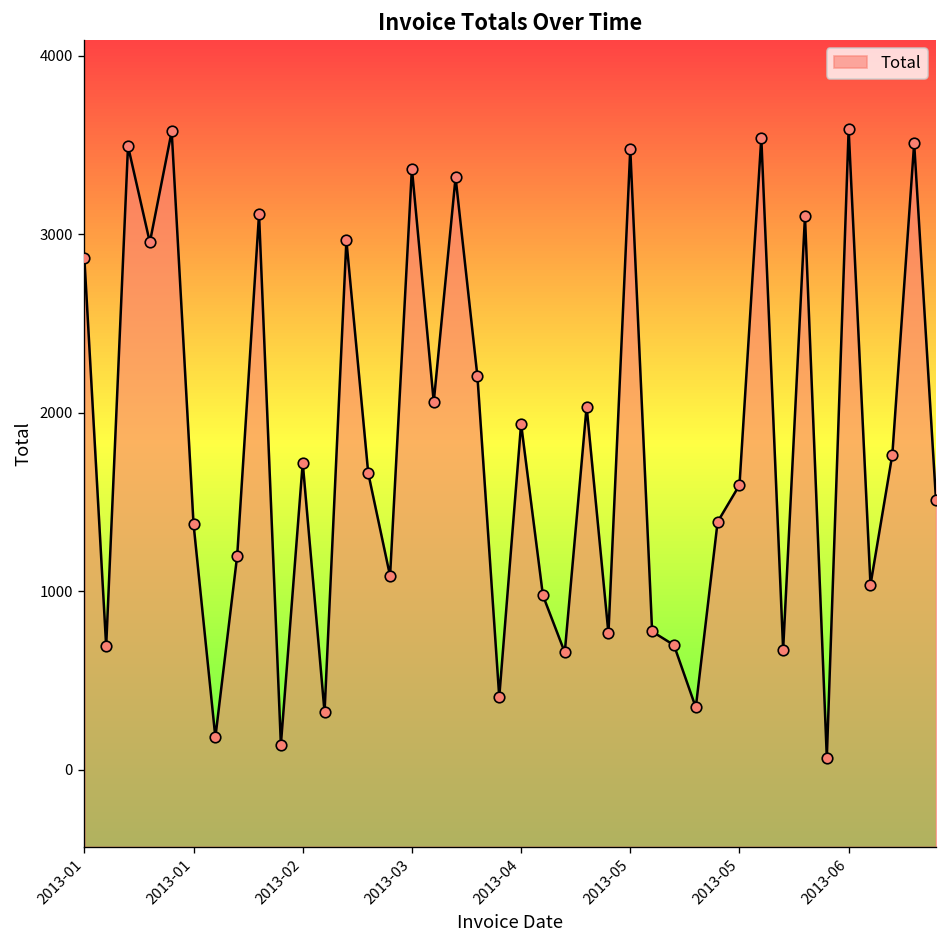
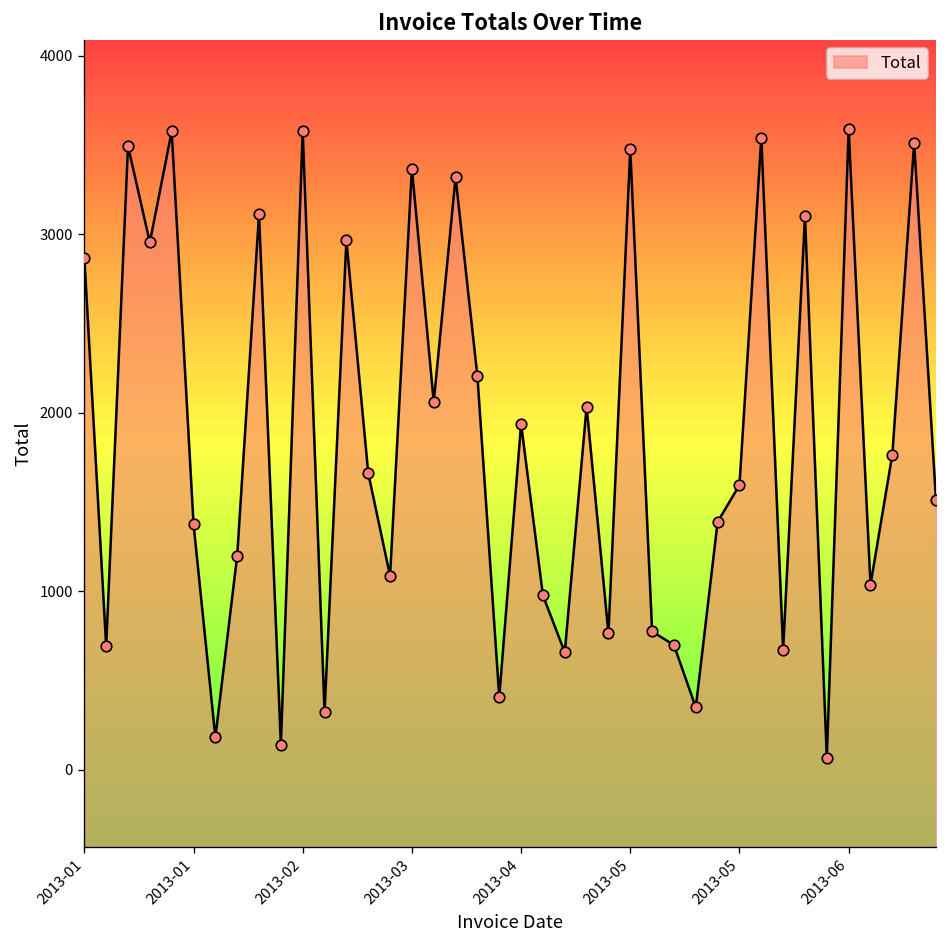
  {
-   "2013-02": 1720,
+   "2013-02": 3580,
    "2013-03": 3370,
    "2013-04": 1940,
    "2013-06": 3590
  }
